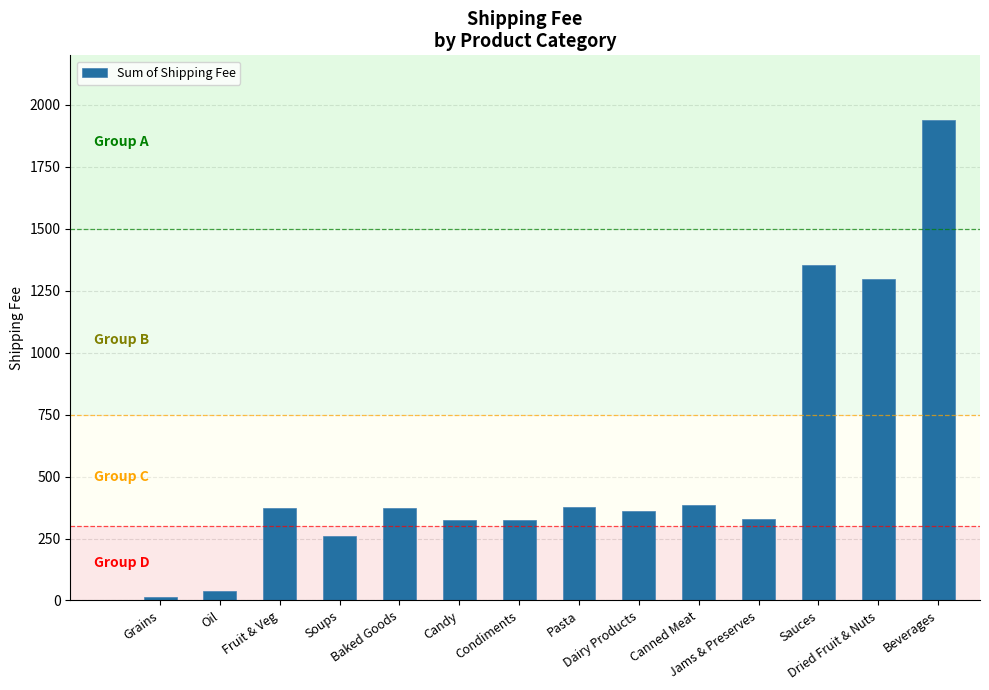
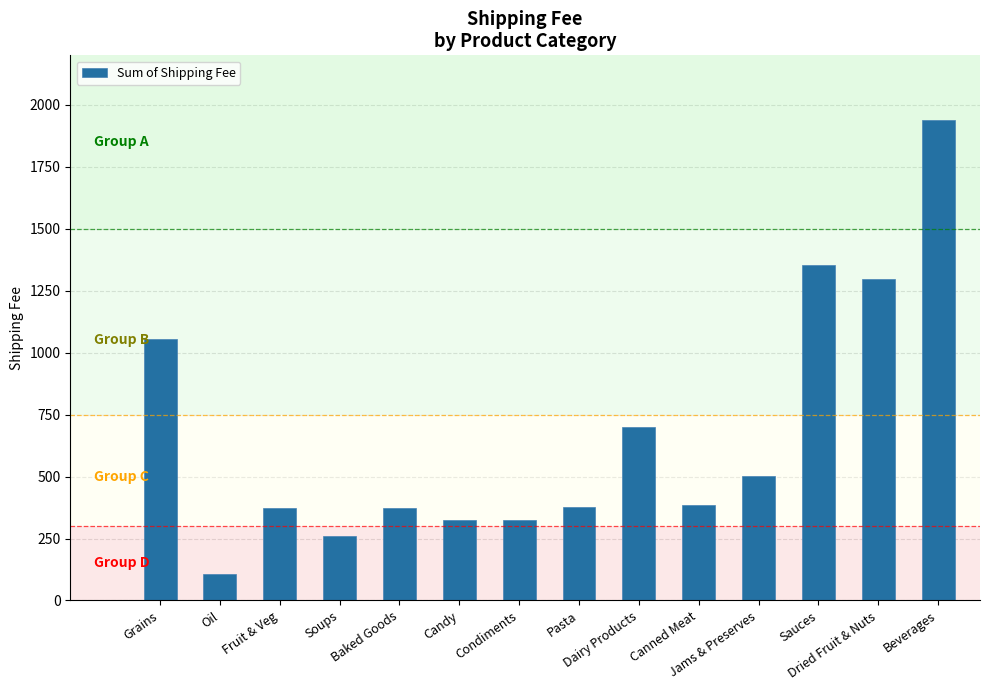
  {
-   "Grains": 10,
-   "Oil": 40,
+   "Grains": 1060,
+   "Oil": 110,
    "Fruit & Veg": 370,
    "Soups": 260,
    "Baked Goods": 370,
    "Candy": 320,
    "Condiments": 330,
    "Pasta": 380,
-   "Dairy Products": 360,
+   "Dairy Products": 700,
    "Canned Meat": 380,
-   "Jams & Preserves": 330,
+   "Jams & Preserves": 500,
    "Sauces": 1360,
    "Dried Fruit & Nuts": 1300,
    "Beverages": 1940
  }
